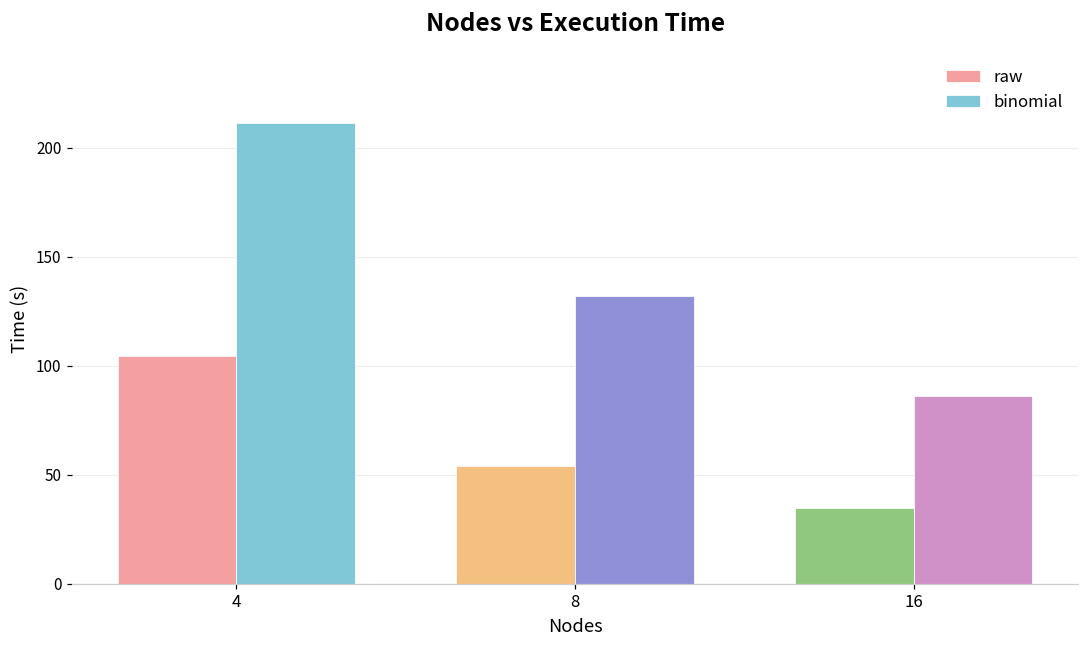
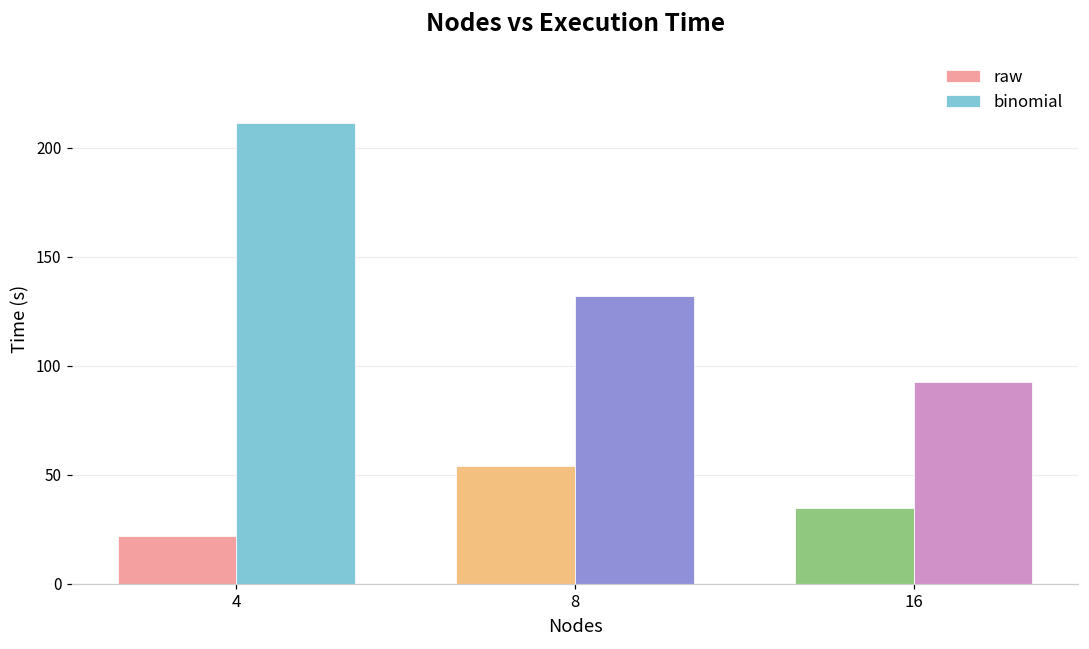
  {
    "raw": {
-     "4": 105,
+     "4": 22,
      "8": 54,
      "16": 35
    },
    "binomial": {
      "4": 211,
      "8": 132,
-     "16": 86
+     "16": 92
    }
  }
